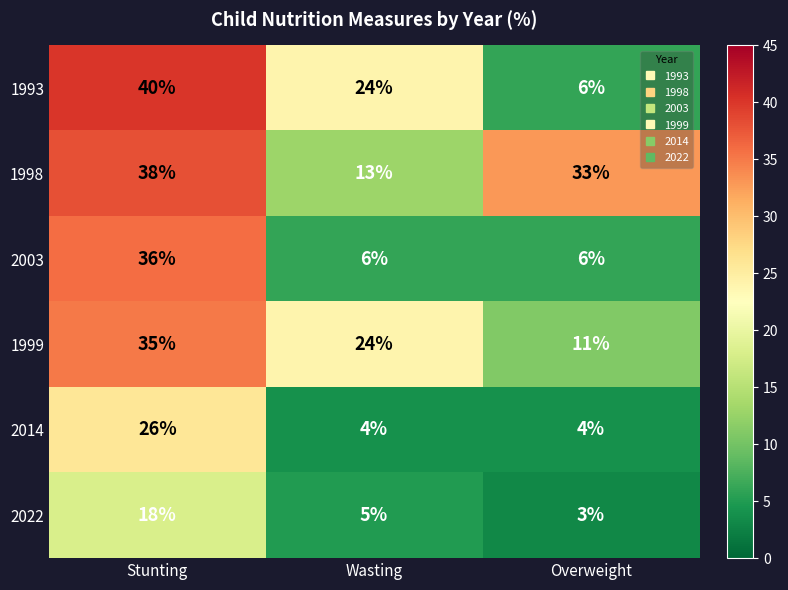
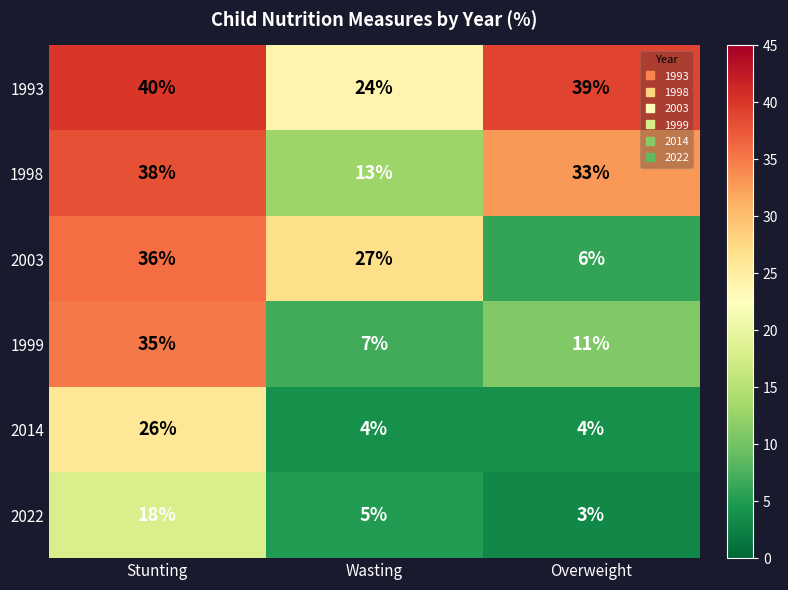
  {
    "1993": {
      "Stunting": "40%",
      "Wasting": "24%",
-     "Overweight": "6%"
+     "Overweight": "39%"
    },
    "1998": {
      "Stunting": "38%",
      "Wasting": "13%",
      "Overweight": "33%"
    },
    "2003": {
      "Stunting": "36%",
-     "Wasting": "6%",
+     "Wasting": "27%",
      "Overweight": "6%"
    },
    "1999": {
      "Stunting": "35%",
-     "Wasting": "24%",
+     "Wasting": "7%",
      "Overweight": "11%"
    },
    "2014": {
      "Stunting": "26%",
      "Wasting": "4%",
      "Overweight": "4%"
    },
    "2022": {
      "Stunting": "18%",
      "Wasting": "5%",
      "Overweight": "3%"
    }
  }
